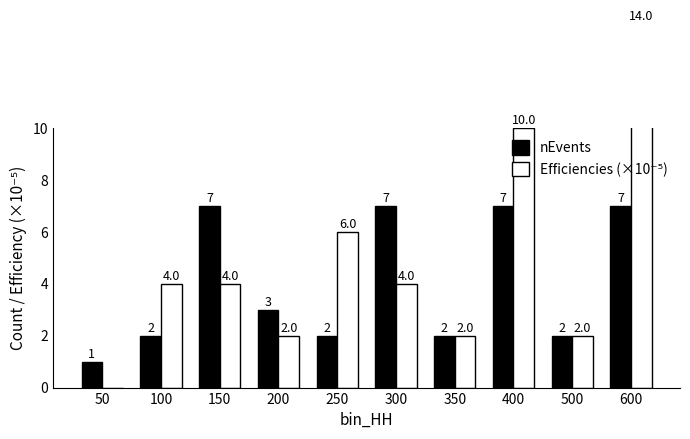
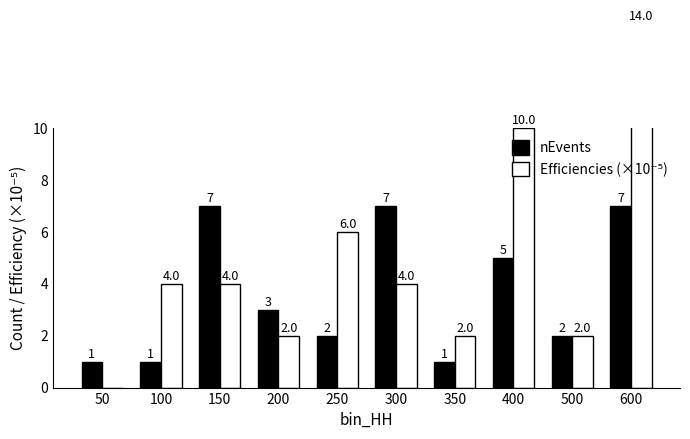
  {
    "nEvents": {
      "50": 1,
-     "100": 2,
+     "100": 1,
      "150": 7,
      "200": 3,
      "250": 2,
      "300": 7,
-     "350": 2,
-     "400": 7,
+     "350": 1,
+     "400": 5,
      "500": 2,
      "600": 7
    },
    "Efficiencies (×10⁻⁵)": {
      "100": 4.0,
      "150": 4.0,
      "200": 2.0,
      "250": 6.0,
      "300": 4.0,
      "350": 2.0,
      "400": 10.0,
      "500": 2.0
    }
  }
